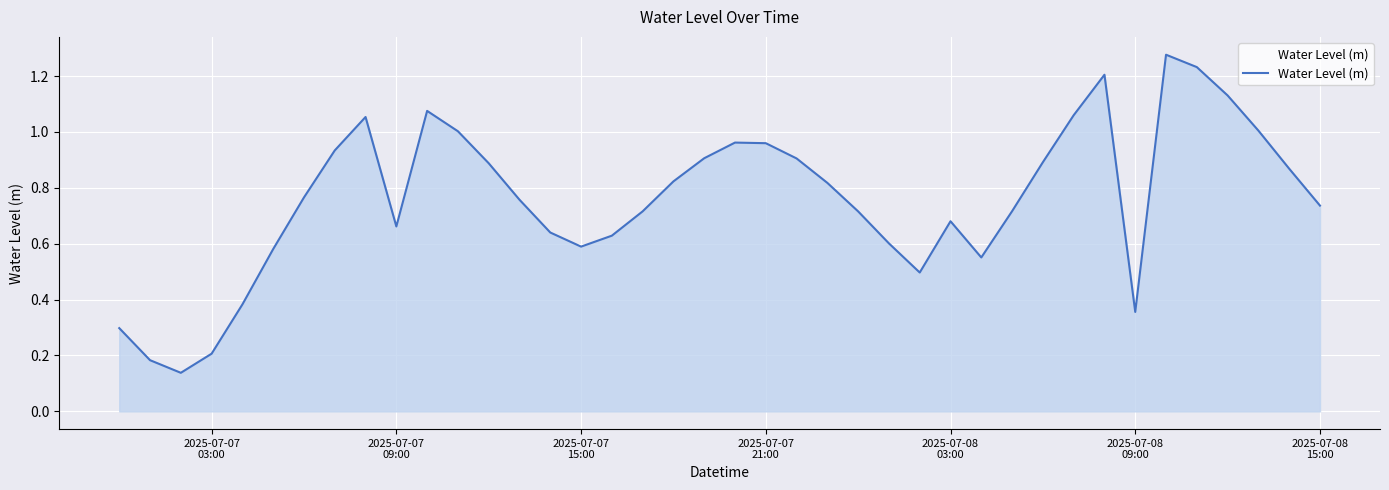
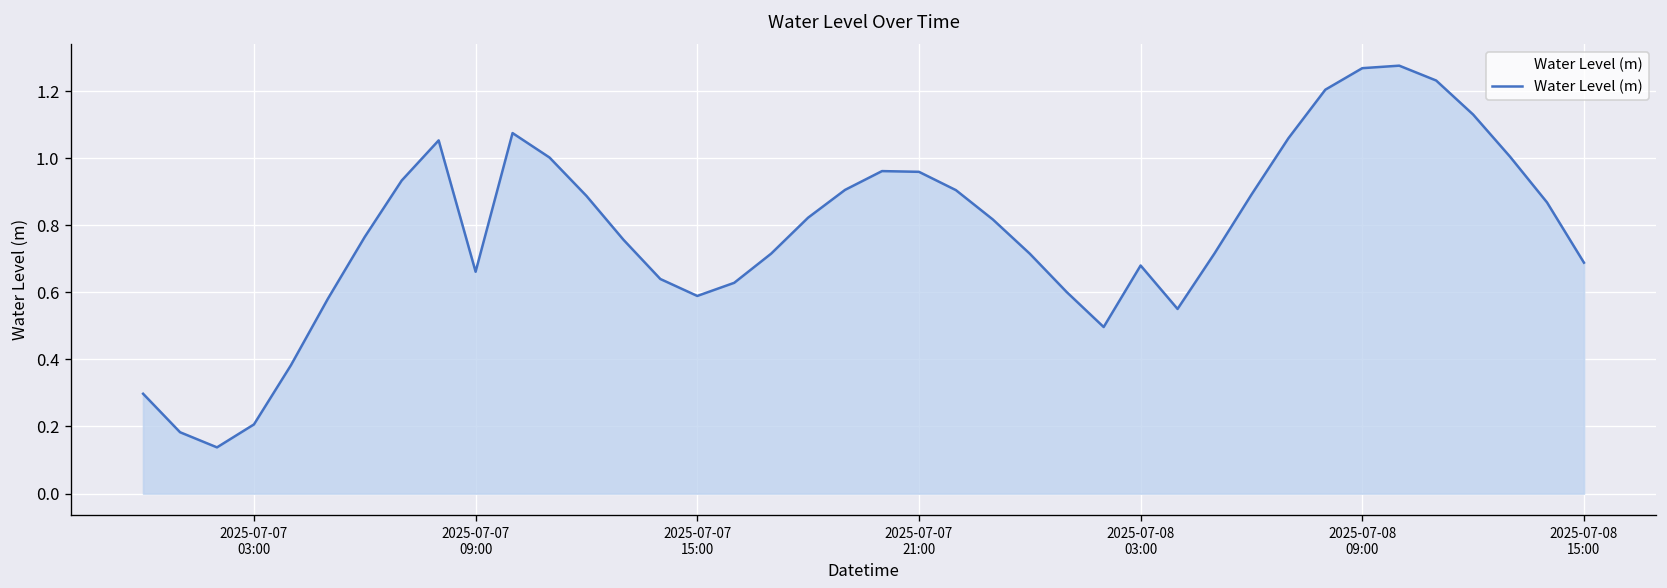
  {
    "2025-07-07 03:00": 0.21,
    "2025-07-07 09:00": 0.66,
    "2025-07-07 15:00": 0.59,
    "2025-07-07 21:00": 0.96,
    "2025-07-08 03:00": 0.68,
-   "2025-07-08 09:00": 0.36,
-   "2025-07-08 15:00": 0.74
+   "2025-07-08 09:00": 1.27,
+   "2025-07-08 15:00": 0.69
  }
